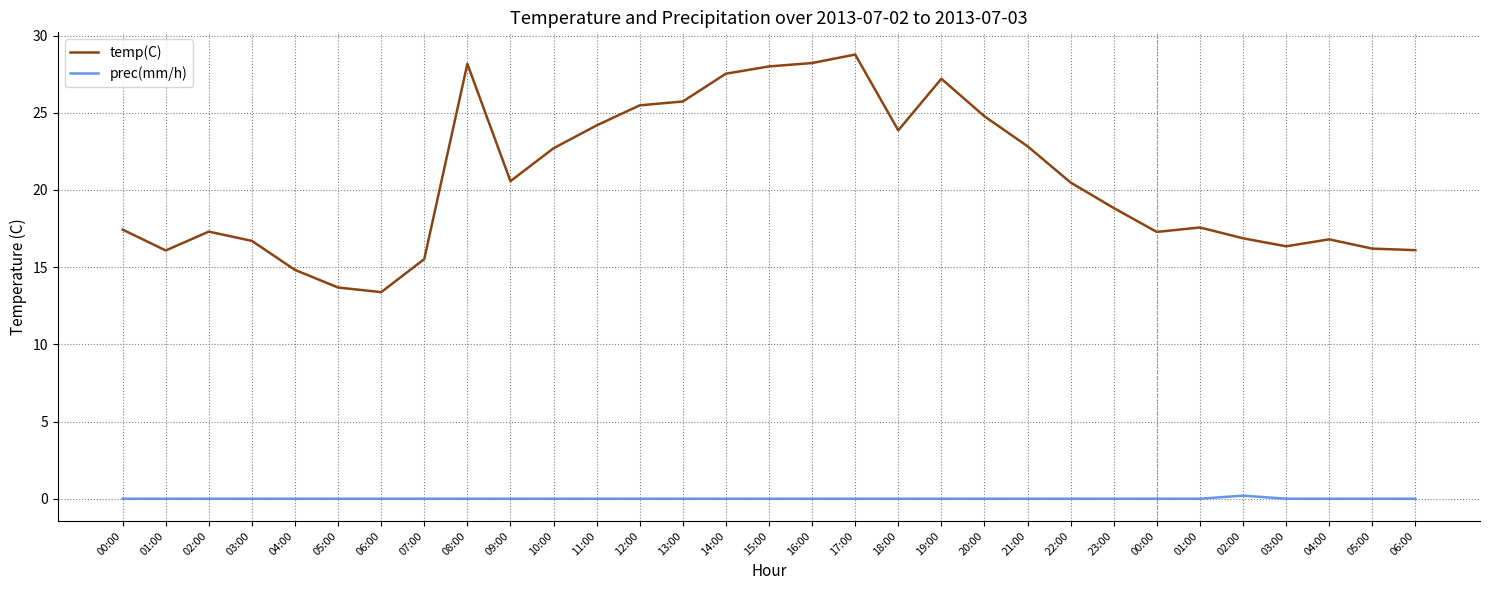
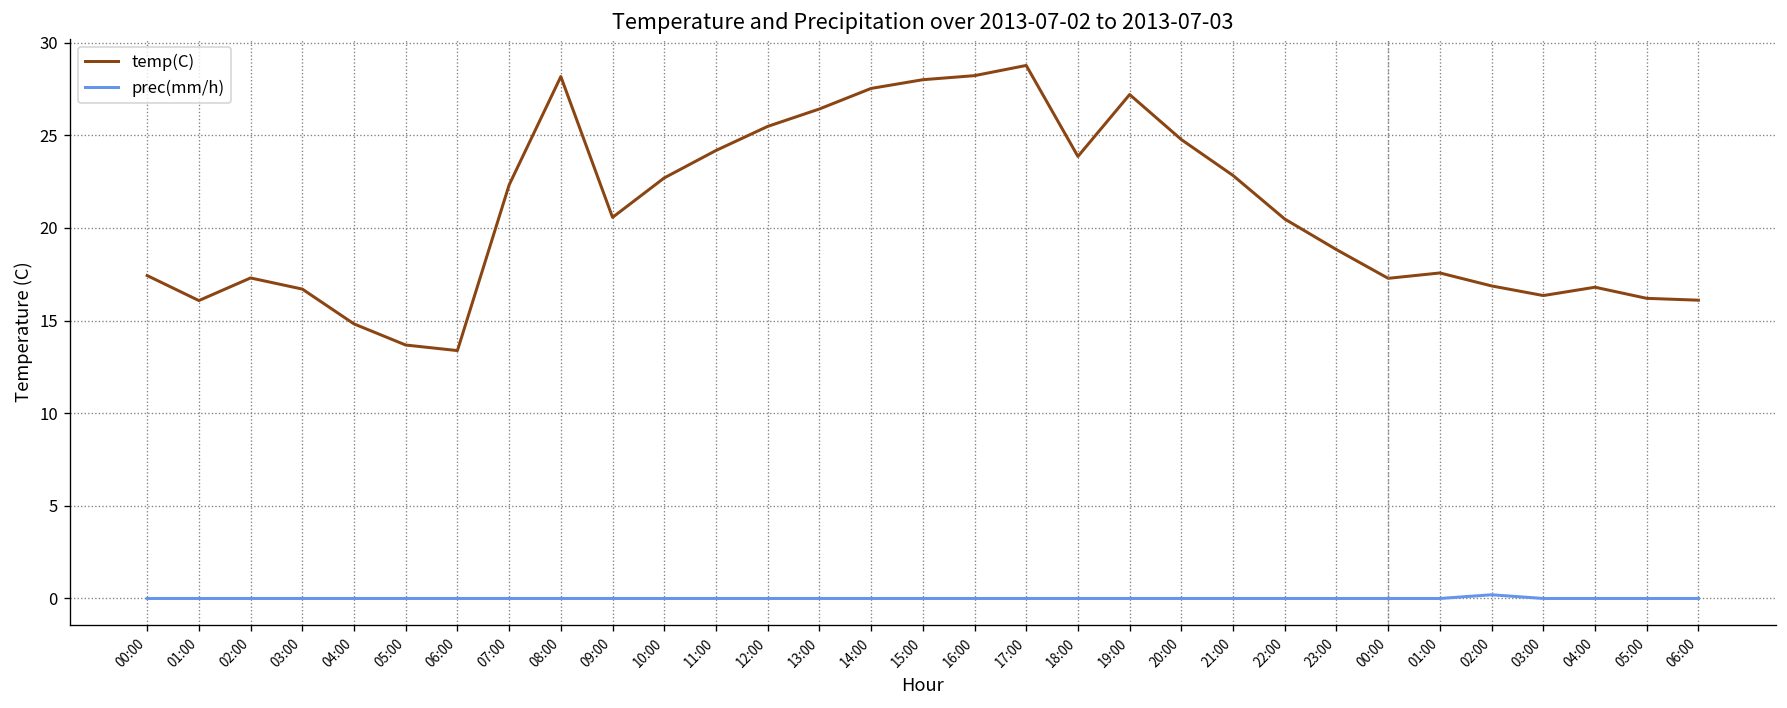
  {
    "temp(C)": {
-     "07:00": 15.5,
+     "07:00": 22.3,
      "08:00": 28.2,
      "09:00": 20.6,
      "10:00": 22.7,
      "11:00": 24.2,
      "12:00": 25.5,
-     "13:00": 25.7,
+     "13:00": 26.4,
      "14:00": 27.5,
      "15:00": 28.0,
      "16:00": 28.2,
      "17:00": 28.8,
      "18:00": 23.9,
      "19:00": 27.2,
      "20:00": 24.8,
      "21:00": 22.8,
      "22:00": 20.5,
      "23:00": 18.8
    },
    "prec(mm/h)": {
      "07:00": 0.0,
      "08:00": 0.0,
      "09:00": 0.0,
      "10:00": 0.0,
      "11:00": 0.0,
      "12:00": 0.0,
      "13:00": 0.0,
      "14:00": 0.0,
      "15:00": 0.0,
      "16:00": 0.0,
      "17:00": 0.0,
      "18:00": 0.0,
      "19:00": 0.0,
      "20:00": 0.0,
      "21:00": 0.0,
      "22:00": 0.0,
      "23:00": 0.0
    }
  }
